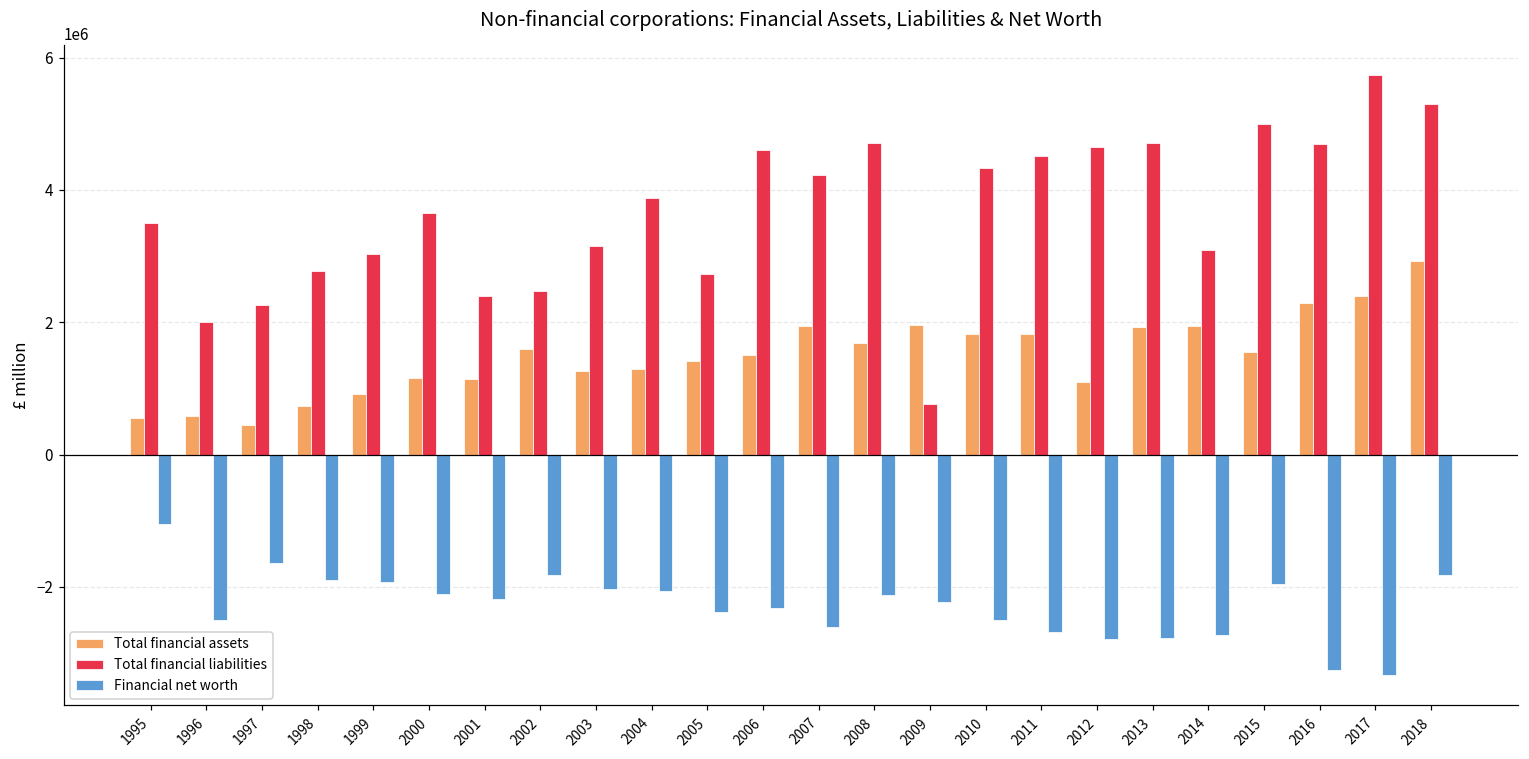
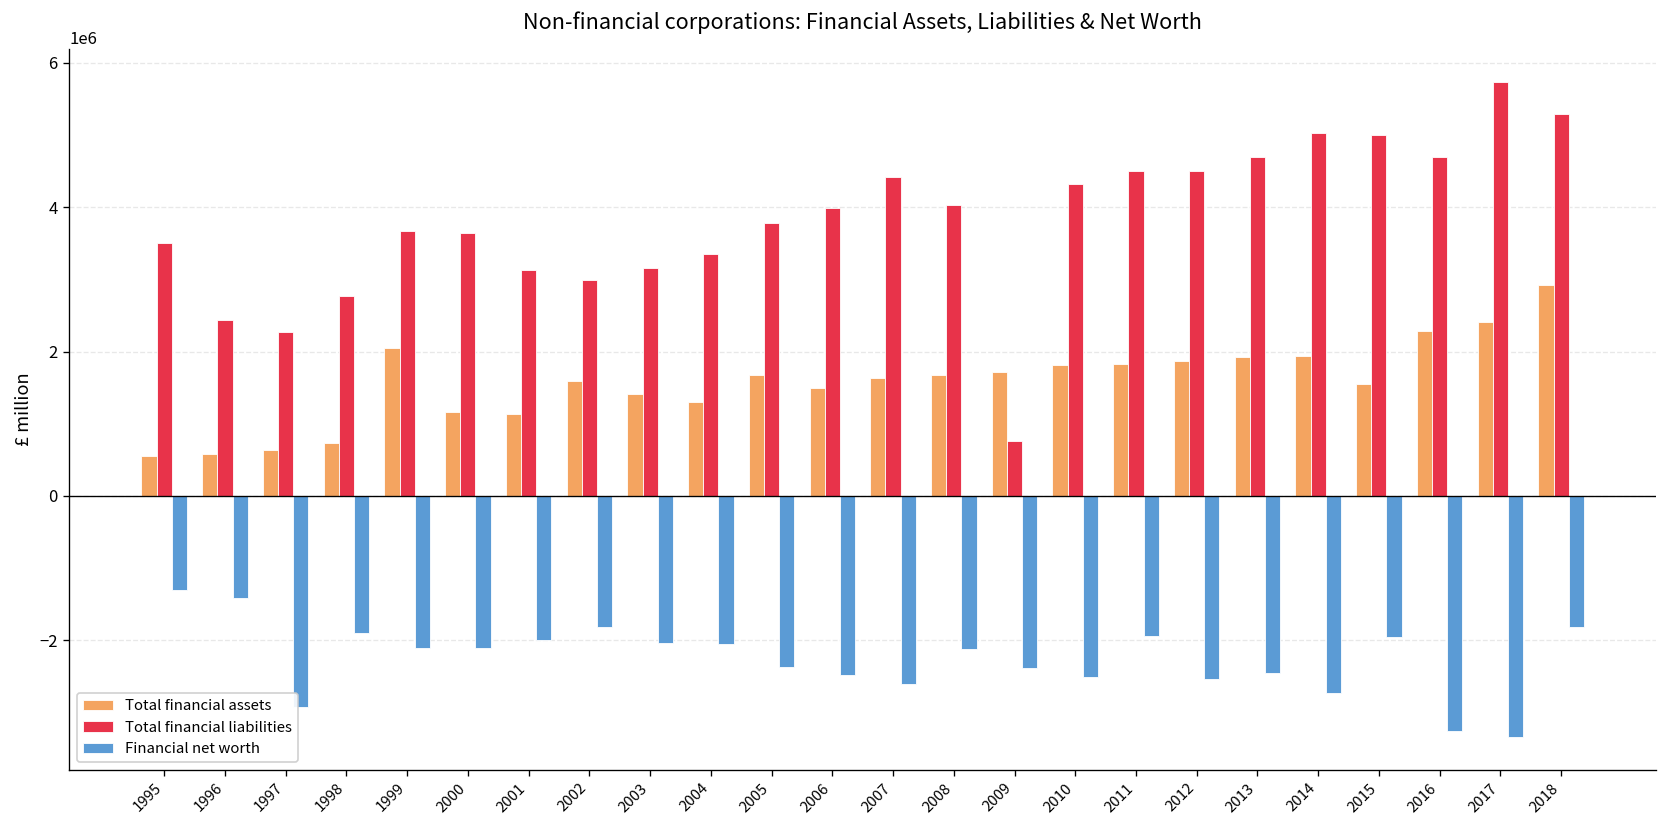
  {
    "Total financial assets": {
      "1995": 600000,
      "1996": 600000,
-     "1997": 500000,
+     "1997": 600000,
      "1998": 700000,
-     "1999": 900000,
+     "1999": 2100000,
      "2000": 1200000,
      "2001": 1100000,
      "2002": 1600000,
-     "2003": 1300000,
+     "2003": 1400000,
      "2004": 1300000,
-     "2005": 1400000,
+     "2005": 1700000,
      "2006": 1500000,
-     "2007": 1900000,
+     "2007": 1600000,
      "2008": 1700000,
-     "2009": 2000000,
+     "2009": 1700000,
      "2010": 1800000,
      "2011": 1800000,
-     "2012": 1100000,
+     "2012": 1900000,
      "2013": 1900000,
      "2014": 1900000,
      "2015": 1500000,
      "2016": 2300000,
      "2017": 2400000,
      "2018": 2900000
    },
    "Total financial liabilities": {
      "1995": 3500000,
-     "1996": 2000000,
+     "1996": 2400000,
      "1997": 2300000,
      "1998": 2800000,
-     "1999": 3000000,
+     "1999": 3700000,
      "2000": 3600000,
-     "2001": 2400000,
-     "2002": 2500000,
+     "2001": 3100000,
+     "2002": 3000000,
      "2003": 3200000,
-     "2004": 3900000,
-     "2005": 2700000,
-     "2006": 4600000,
-     "2007": 4200000,
-     "2008": 4700000,
+     "2004": 3400000,
+     "2005": 3800000,
+     "2006": 4000000,
+     "2007": 4400000,
+     "2008": 4000000,
      "2009": 800000,
      "2010": 4300000,
      "2011": 4500000,
-     "2012": 4700000,
+     "2012": 4500000,
      "2013": 4700000,
-     "2014": 3100000,
+     "2014": 5000000,
      "2015": 5000000,
      "2016": 4700000,
      "2017": 5700000,
      "2018": 5300000
    },
    "Financial net worth": {
-     "1995": -1000000,
-     "1996": -2500000,
-     "1997": -1600000,
+     "1995": -1300000,
+     "1996": -1400000,
+     "1997": -2900000,
      "1998": -1900000,
-     "1999": -1900000,
+     "1999": -2100000,
      "2000": -2100000,
-     "2001": -2200000,
+     "2001": -2000000,
      "2002": -1800000,
      "2003": -2000000,
      "2004": -2100000,
      "2005": -2400000,
-     "2006": -2300000,
+     "2006": -2500000,
      "2007": -2600000,
      "2008": -2100000,
-     "2009": -2200000,
+     "2009": -2400000,
      "2010": -2500000,
-     "2011": -2700000,
-     "2012": -2800000,
-     "2013": -2800000,
+     "2011": -1900000,
+     "2012": -2500000,
+     "2013": -2500000,
      "2014": -2700000,
      "2015": -2000000,
      "2016": -3300000,
      "2017": -3300000,
      "2018": -1800000
    }
  }
